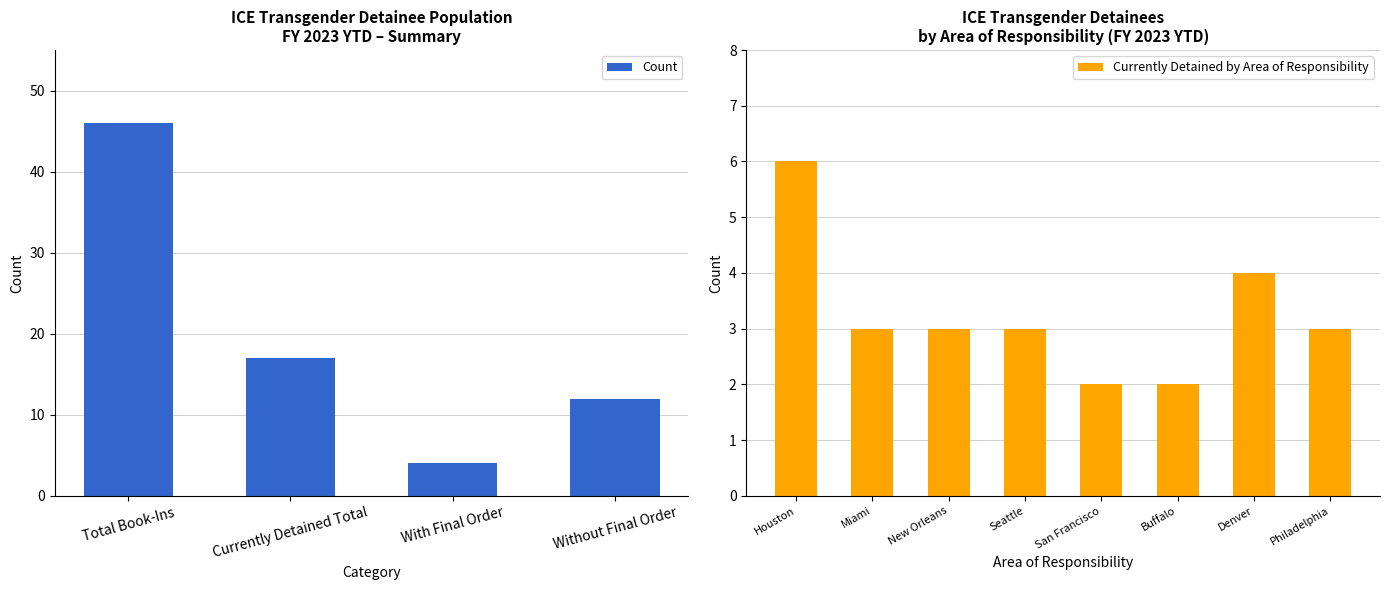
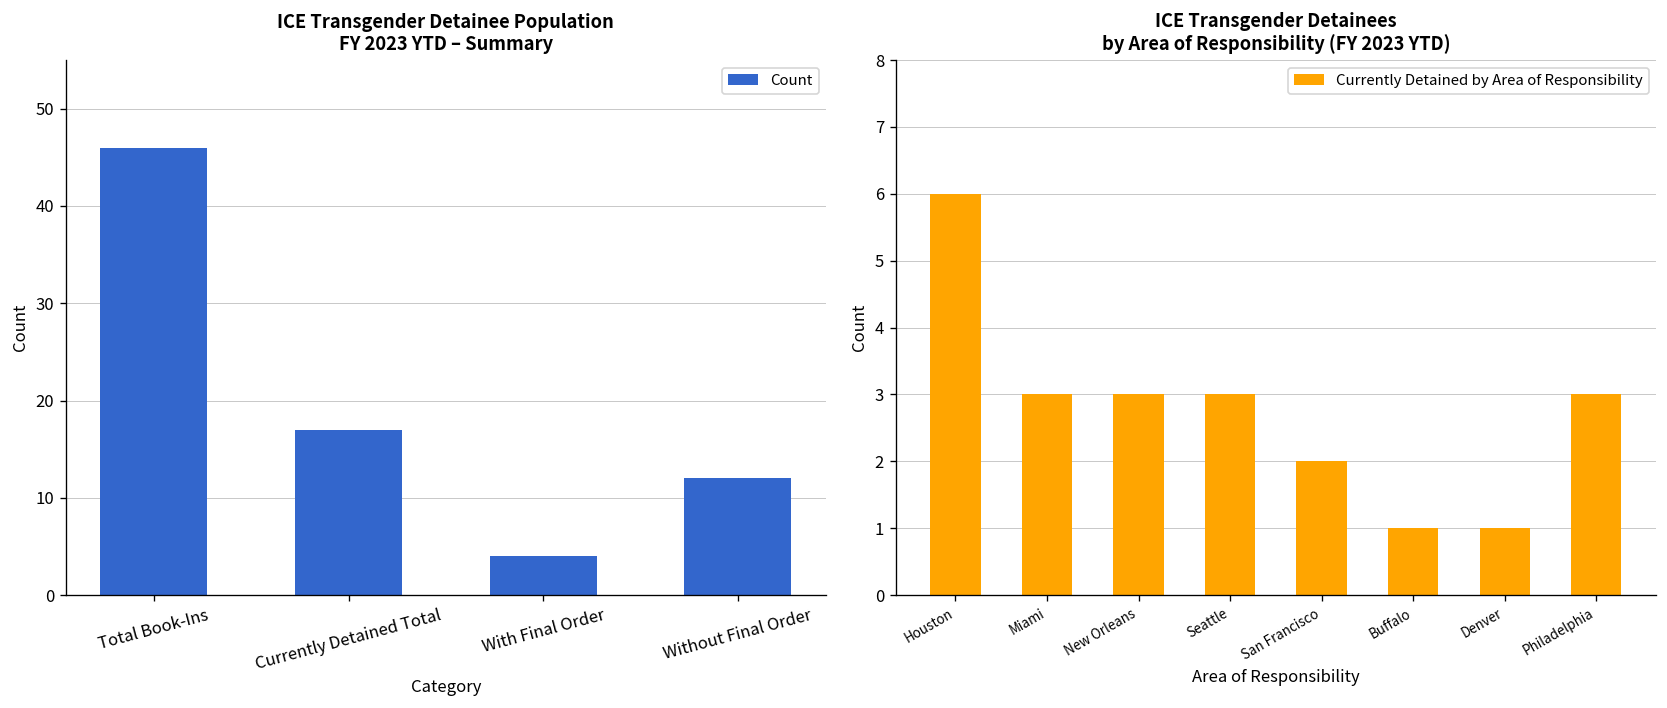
  {
    "ICE Transgender Detainee Population FY 2023 YTD – Summary": {
      "Total Book-Ins": 46,
      "Currently Detained Total": 17,
      "With Final Order": 4,
      "Without Final Order": 12
    },
    "ICE Transgender Detainees by Area of Responsibility (FY 2023 YTD)": {
      "Houston": 6,
      "Miami": 3,
      "New Orleans": 3,
      "Seattle": 3,
      "San Francisco": 2,
-     "Buffalo": 2,
-     "Denver": 4,
+     "Buffalo": 1,
+     "Denver": 1,
      "Philadelphia": 3
    }
  }
